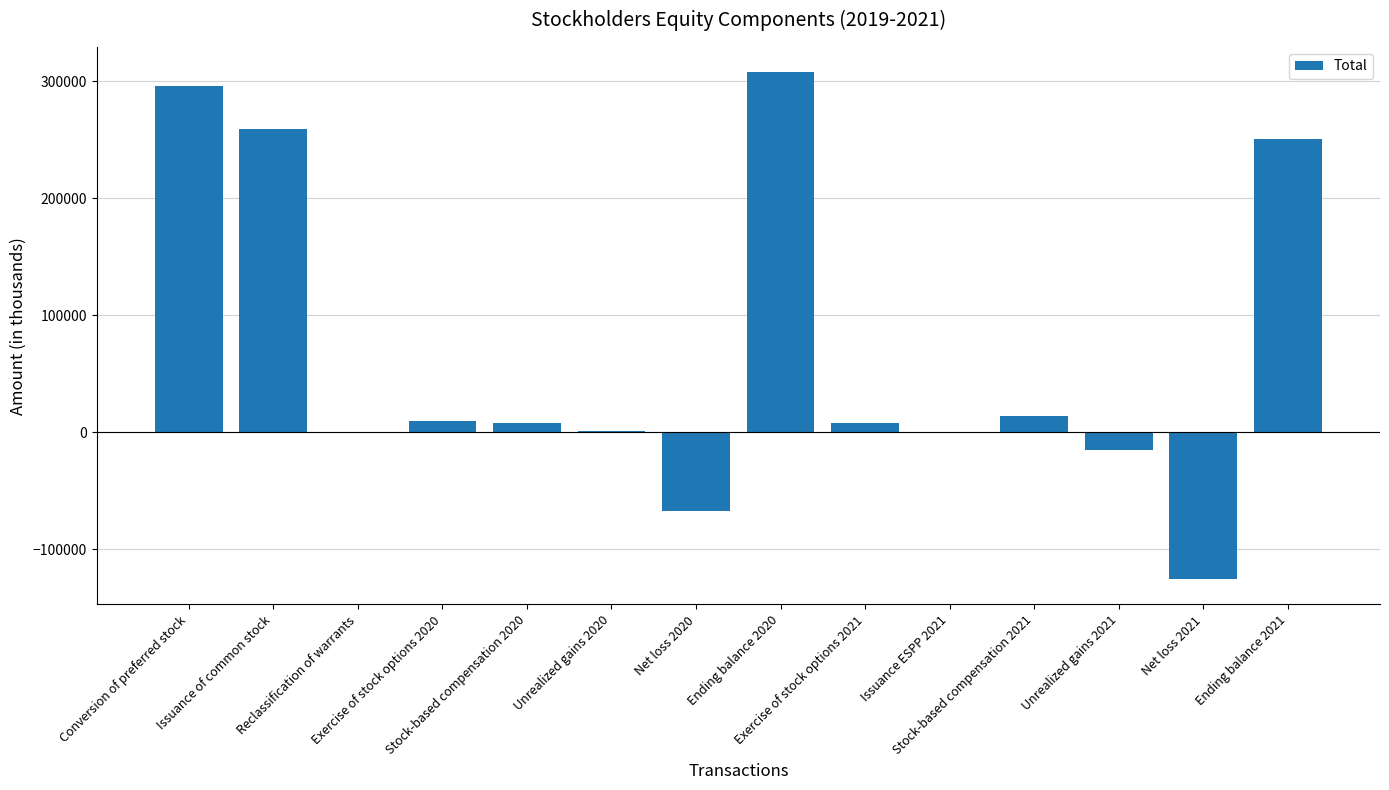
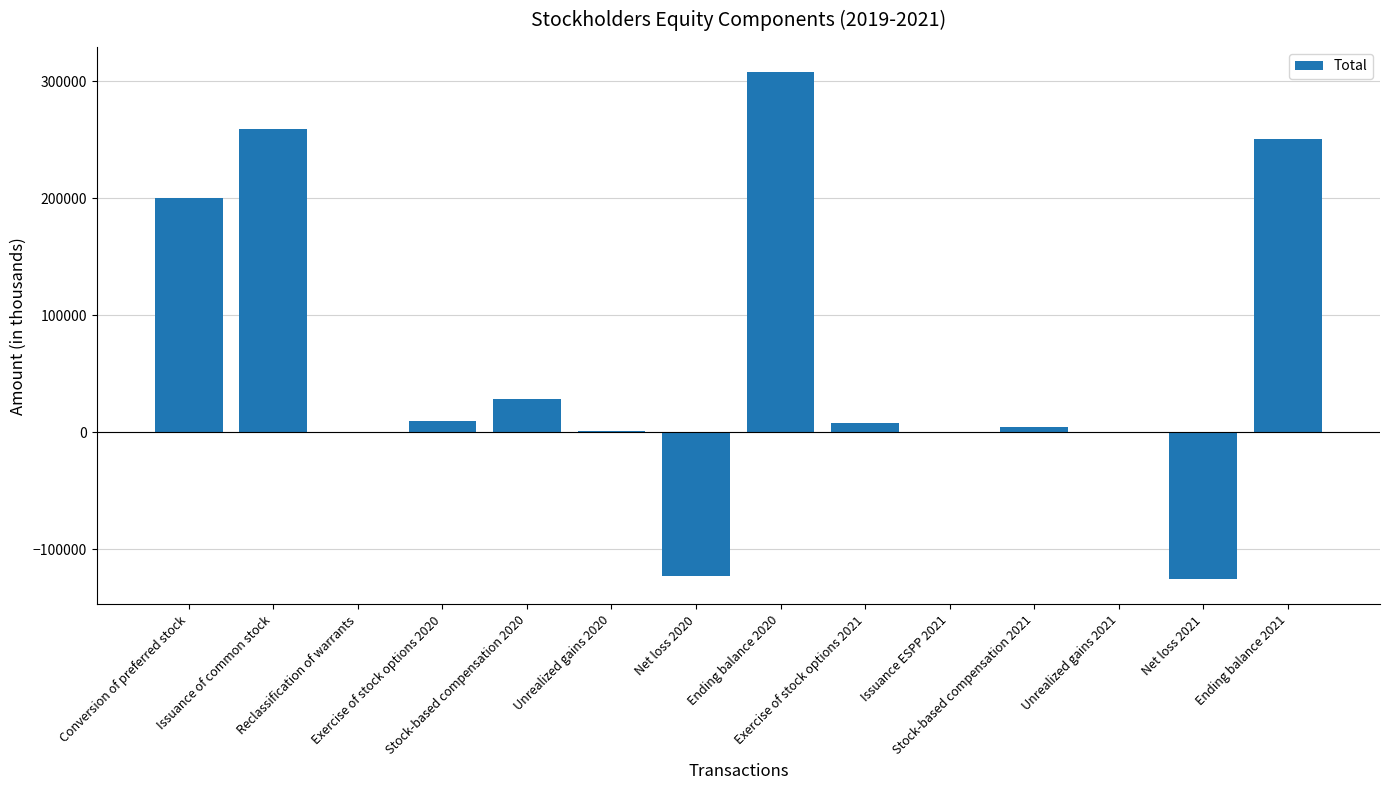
  {
-   "Conversion of preferred stock": 296000,
+   "Conversion of preferred stock": 201000,
    "Issuance of common stock": 259000,
    "Exercise of stock options 2020": 10000,
-   "Stock-based compensation 2020": 8000,
-   "Net loss 2020": -67000,
+   "Stock-based compensation 2020": 28000,
+   "Net loss 2020": -123000,
    "Ending balance 2020": 308000,
    "Exercise of stock options 2021": 8000,
-   "Stock-based compensation 2021": 14000,
-   "Unrealized gains 2021": -15000,
+   "Stock-based compensation 2021": 5000,
+   "Unrealized gains 2021": -1000,
    "Net loss 2021": -126000,
    "Ending balance 2021": 251000
  }
